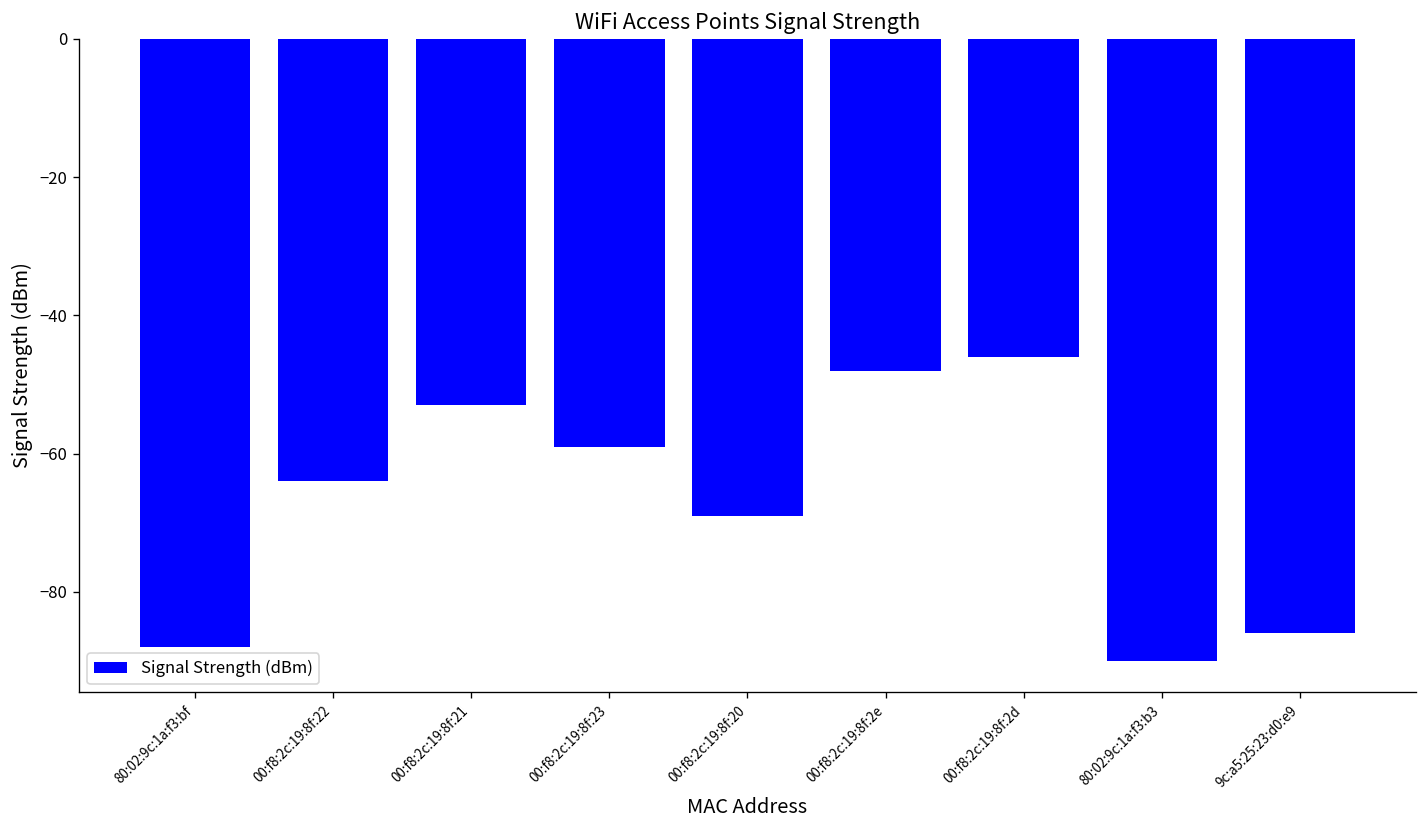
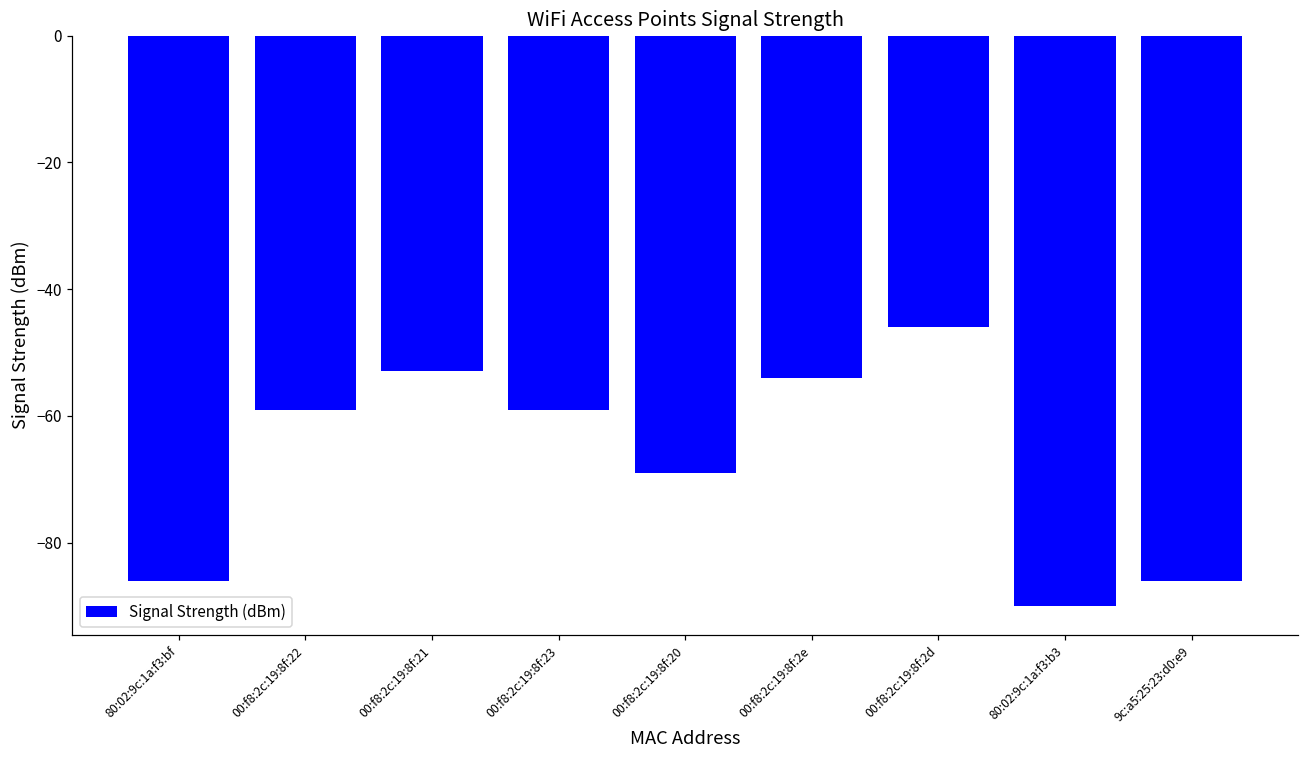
  {
-   "80:02:9c:1a:f3:bf": -88,
-   "00:f8:2c:19:8f:22": -64,
+   "80:02:9c:1a:f3:bf": -86,
+   "00:f8:2c:19:8f:22": -59,
    "00:f8:2c:19:8f:21": -53,
    "00:f8:2c:19:8f:23": -59,
    "00:f8:2c:19:8f:20": -69,
-   "00:f8:2c:19:8f:2e": -48,
+   "00:f8:2c:19:8f:2e": -54,
    "00:f8:2c:19:8f:2d": -46,
    "80:02:9c:1a:f3:b3": -90,
    "9c:a5:25:23:d0:e9": -86
  }
